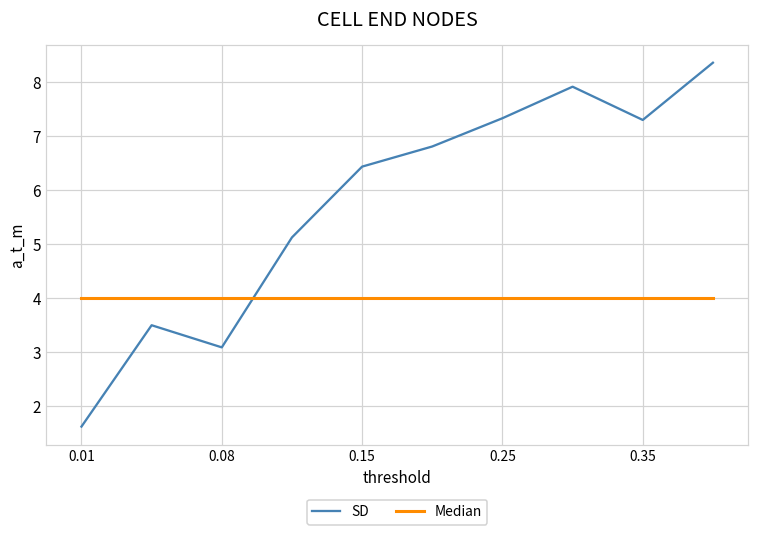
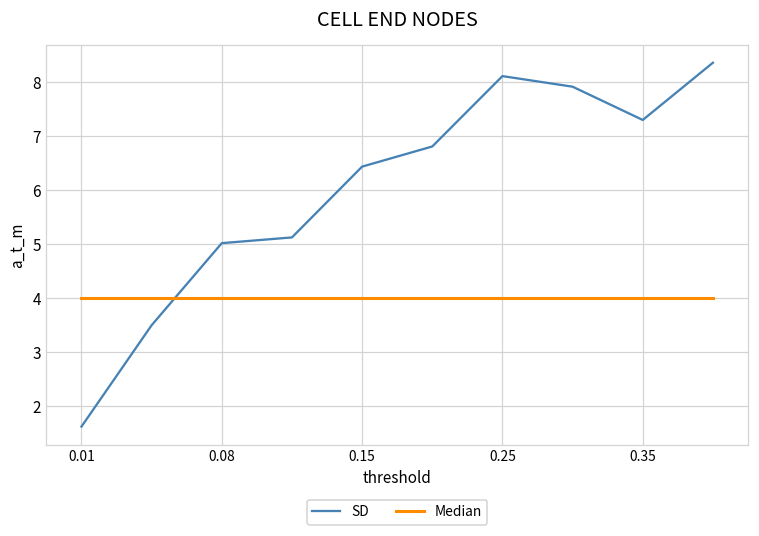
  {
    "SD": {
      "0.01": 1.6,
-     "0.08": 3.1,
+     "0.08": 5.0,
      "0.15": 6.4,
-     "0.25": 7.3,
+     "0.25": 8.1,
      "0.35": 7.3
    },
    "Median": {
      "0.01": 4.0,
      "0.08": 4.0,
      "0.15": 4.0,
      "0.25": 4.0,
      "0.35": 4.0
    }
  }
